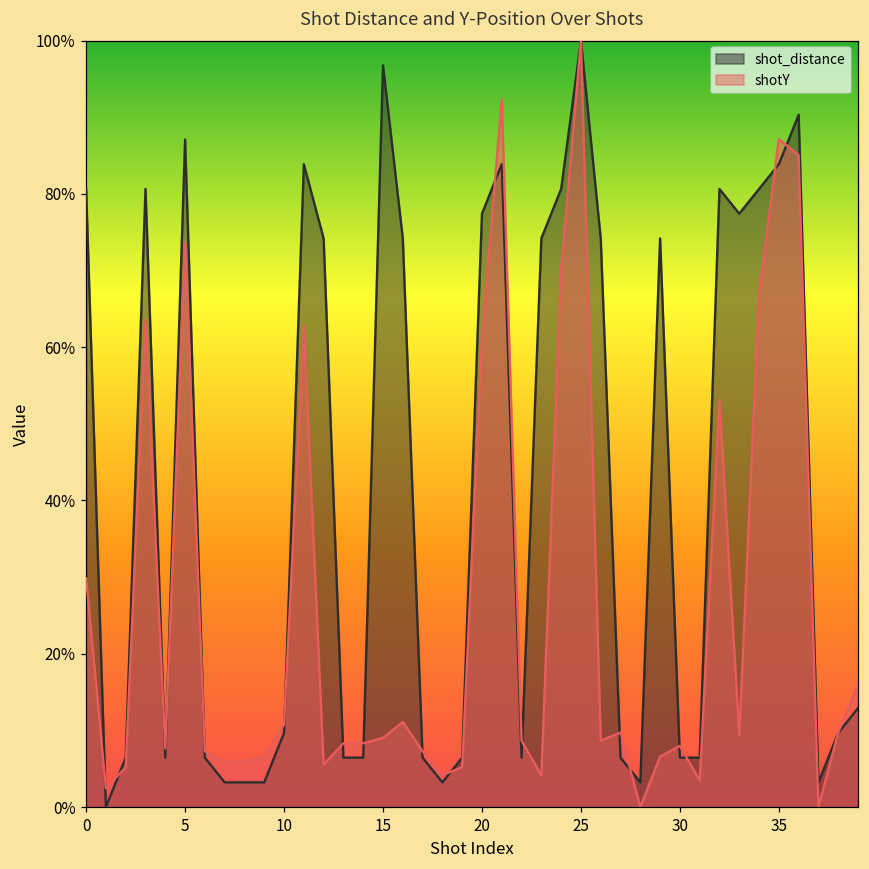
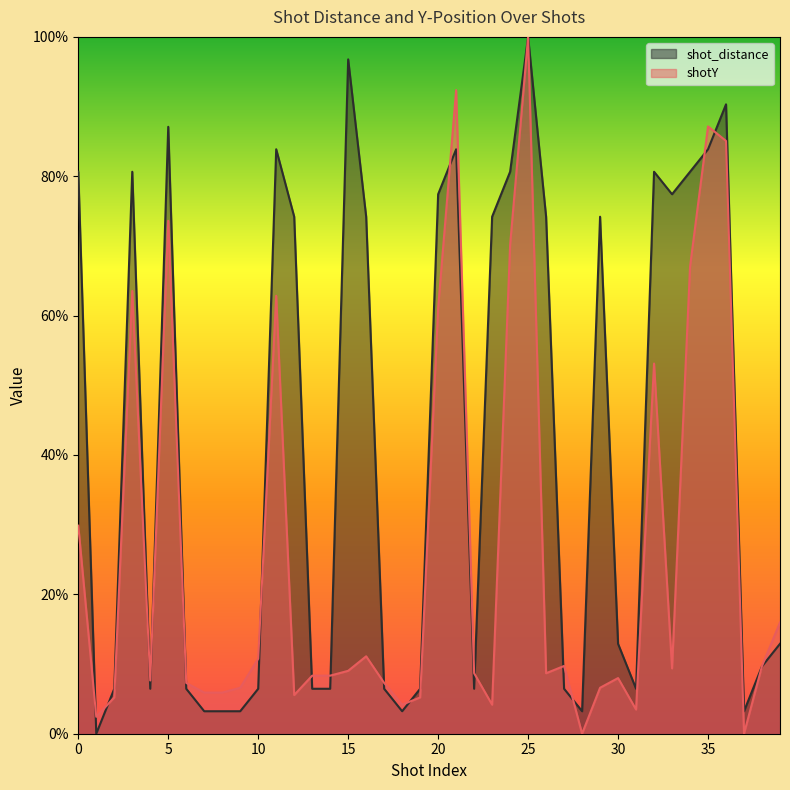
  {
    "shot_distance": {
      "0": "81%",
      "5": "87%",
-     "10": "10%",
+     "10": "6%",
      "15": "97%",
      "20": "77%",
-     "30": "6%",
+     "30": "13%",
      "35": "84%"
    },
    "shotY": {
      "0": "30%",
      "5": "74%",
      "10": "11%",
      "15": "9%",
      "20": "61%",
      "30": "8%",
      "35": "87%"
    }
  }
